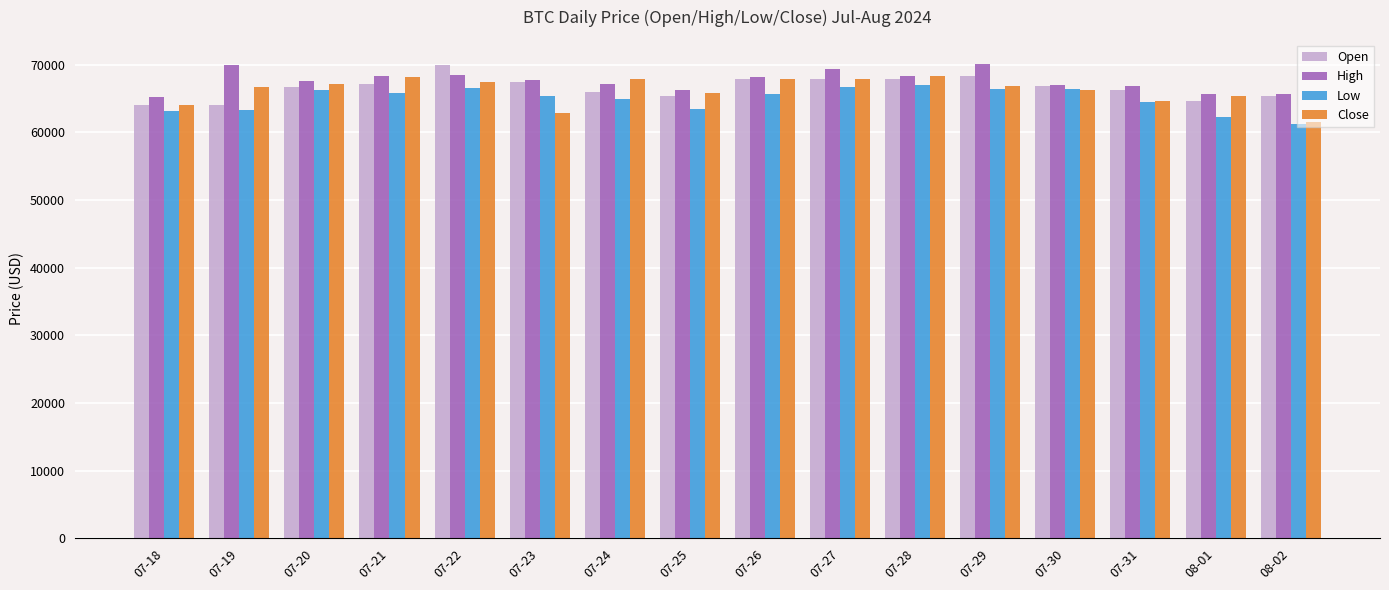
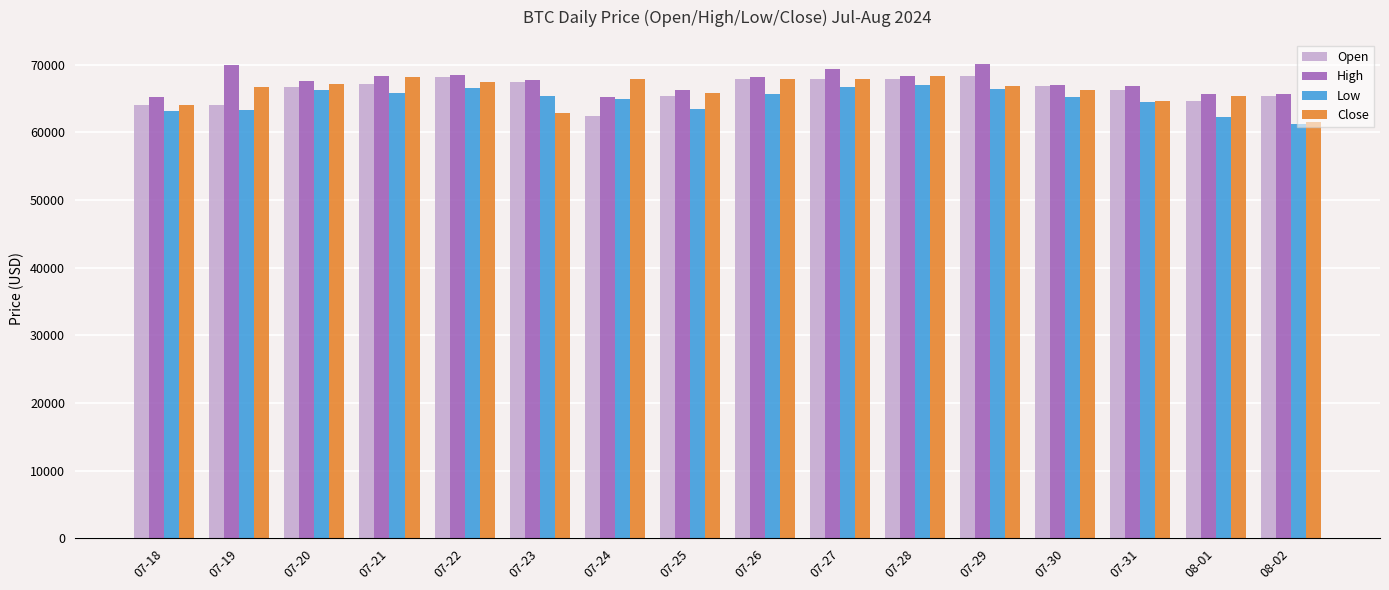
  {
    "Open": {
      "07-18": 64000,
      "07-19": 64000,
      "07-20": 67000,
      "07-21": 67000,
-     "07-22": 70000,
+     "07-22": 68000,
      "07-23": 67000,
-     "07-24": 66000,
+     "07-24": 62000,
      "07-25": 65000,
      "07-26": 68000,
      "07-27": 68000,
      "07-28": 68000,
      "07-29": 68000,
      "07-30": 67000,
      "07-31": 66000,
      "08-01": 65000,
      "08-02": 65000
    },
    "High": {
      "07-18": 65000,
      "07-19": 70000,
      "07-20": 68000,
      "07-21": 68000,
      "07-22": 68000,
      "07-23": 68000,
-     "07-24": 67000,
+     "07-24": 65000,
      "07-25": 66000,
      "07-26": 68000,
      "07-27": 69000,
      "07-28": 68000,
      "07-29": 70000,
      "07-30": 67000,
      "07-31": 67000,
      "08-01": 66000,
      "08-02": 66000
    },
    "Low": {
      "07-18": 63000,
      "07-19": 63000,
      "07-20": 66000,
      "07-21": 66000,
      "07-22": 67000,
      "07-23": 65000,
      "07-24": 65000,
      "07-25": 63000,
      "07-26": 66000,
      "07-27": 67000,
      "07-28": 67000,
      "07-29": 66000,
-     "07-30": 66000,
+     "07-30": 65000,
      "07-31": 65000,
      "08-01": 62000
    },
    "Close": {
      "07-18": 64000,
      "07-19": 67000,
      "07-20": 67000,
      "07-21": 68000,
      "07-22": 67000,
      "07-23": 63000,
      "07-24": 68000,
      "07-25": 66000,
      "07-26": 68000,
      "07-27": 68000,
      "07-28": 68000,
      "07-29": 67000,
      "07-30": 66000,
      "07-31": 65000,
      "08-01": 65000
    }
  }
